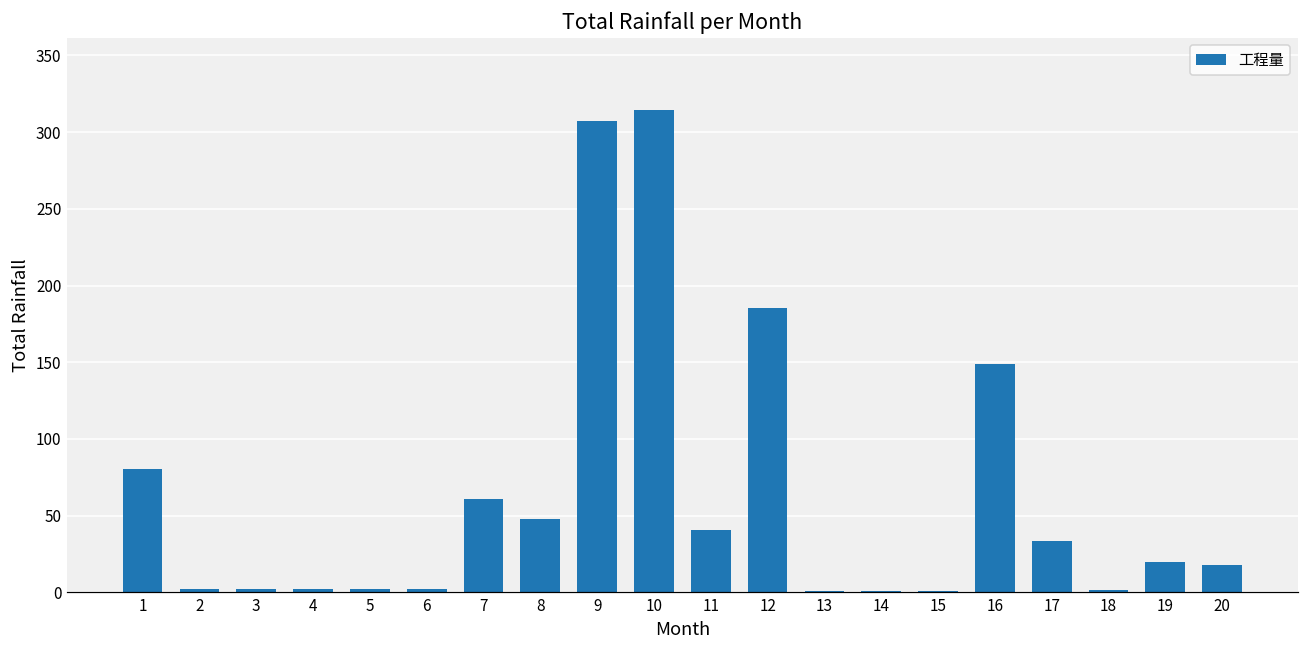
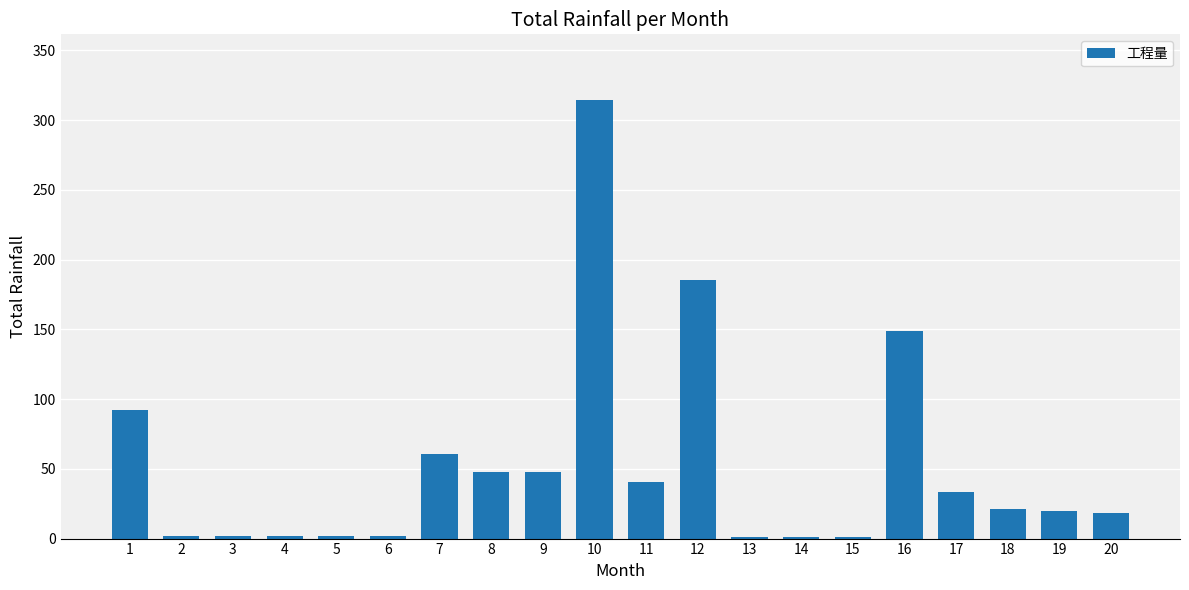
  {
-   "1": 80,
+   "1": 92,
    "2": 2,
    "3": 2,
    "4": 2,
    "5": 2,
    "6": 2,
    "7": 61,
    "8": 48,
-   "9": 308,
+   "9": 48,
    "10": 314,
    "11": 41,
    "12": 185,
    "16": 149,
    "17": 34,
-   "18": 2,
+   "18": 21,
    "19": 20,
    "20": 18
  }
